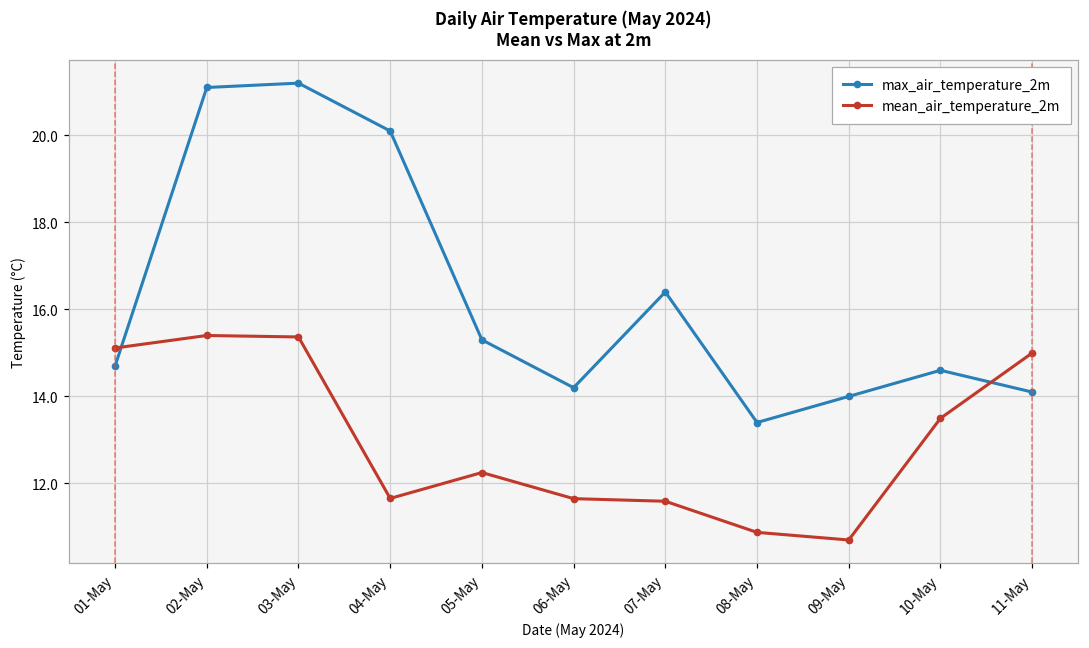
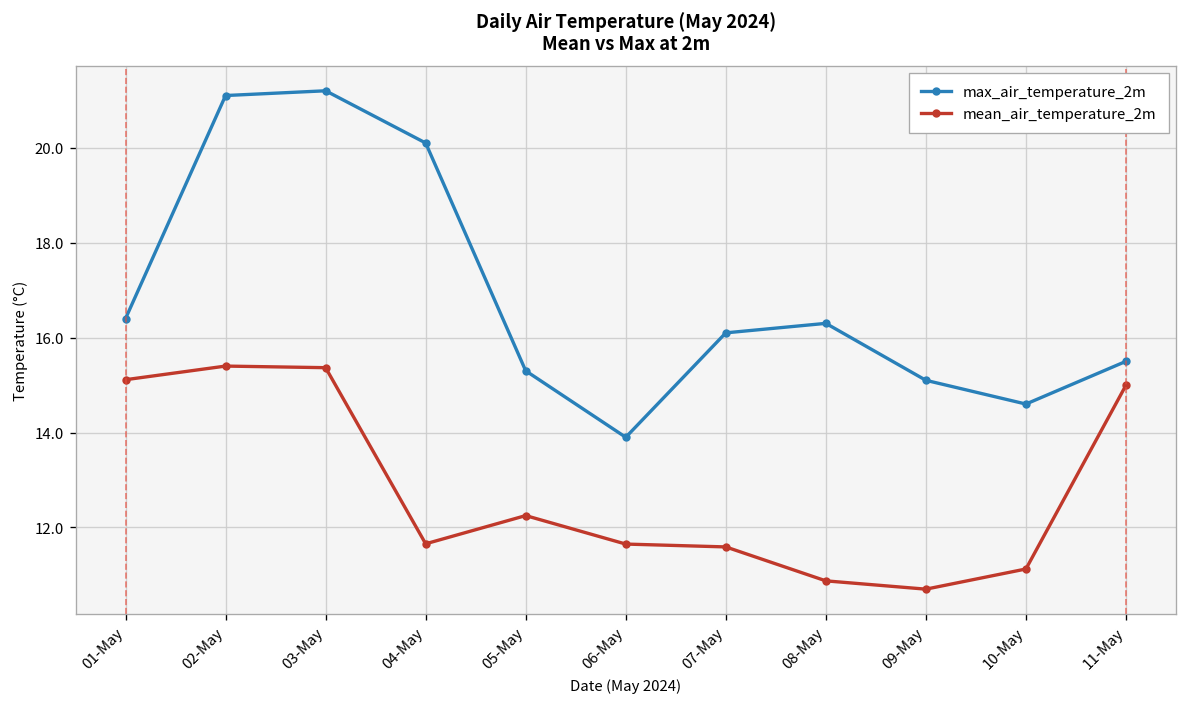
  {
    "max_air_temperature_2m": {
-     "01-May": 14.7,
+     "01-May": 16.4,
      "02-May": 21.1,
      "03-May": 21.2,
      "04-May": 20.1,
      "05-May": 15.3,
-     "06-May": 14.2,
-     "07-May": 16.4,
-     "08-May": 13.4,
-     "09-May": 14.0,
+     "06-May": 13.9,
+     "07-May": 16.1,
+     "08-May": 16.3,
+     "09-May": 15.1,
      "10-May": 14.6,
-     "11-May": 14.1
+     "11-May": 15.5
    },
    "mean_air_temperature_2m": {
      "01-May": 15.1,
      "02-May": 15.4,
      "03-May": 15.4,
      "04-May": 11.7,
      "05-May": 12.3,
      "06-May": 11.7,
      "07-May": 11.6,
      "08-May": 10.9,
      "09-May": 10.7,
-     "10-May": 13.5,
+     "10-May": 11.1,
      "11-May": 15.0
    }
  }
